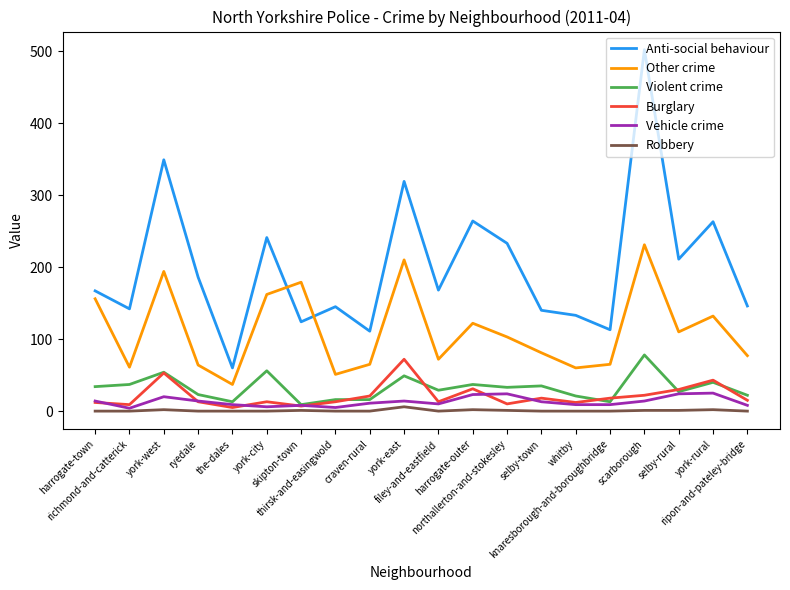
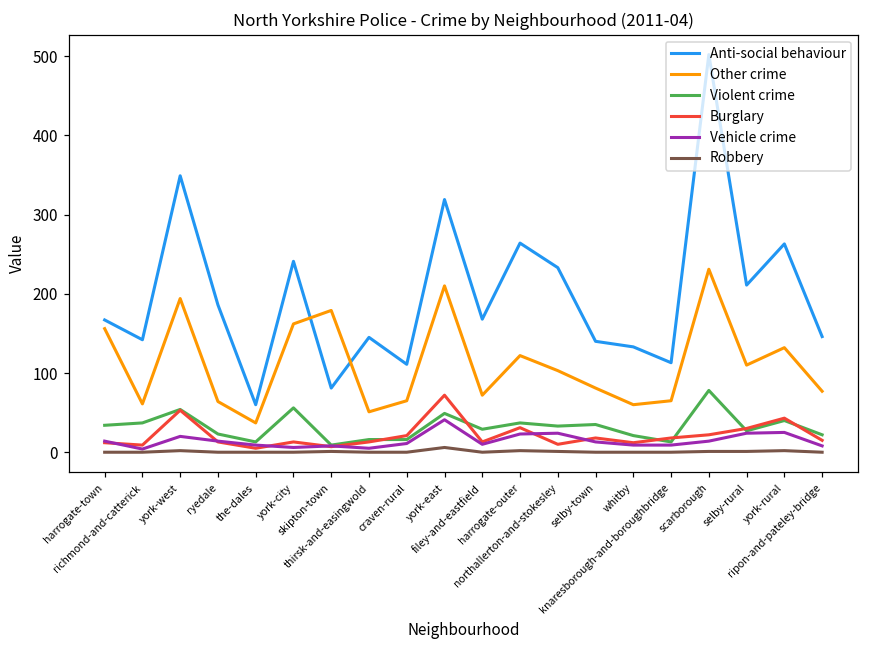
  {
    "Anti-social behaviour": {
      "harrogate-town": 170,
      "richmond-and-catterick": 140,
      "york-west": 350,
      "ryedale": 190,
      "the-dales": 60,
      "york-city": 240,
-     "skipton-town": 120,
+     "skipton-town": 80,
      "thirsk-and-easingwold": 150,
      "craven-rural": 110,
      "york-east": 320,
      "filey-and-eastfield": 170,
      "harrogate-outer": 260,
      "northallerton-and-stokesley": 230,
      "selby-town": 140,
      "whitby": 130,
      "knaresborough-and-boroughbridge": 110,
      "selby-rural": 210,
      "york-rural": 260,
      "ripon-and-pateley-bridge": 150
    },
    "Other crime": {
      "harrogate-town": 160,
      "richmond-and-catterick": 60,
      "york-west": 190,
      "ryedale": 60,
      "the-dales": 40,
      "york-city": 160,
      "skipton-town": 180,
      "thirsk-and-easingwold": 50,
      "craven-rural": 70,
      "york-east": 210,
      "filey-and-eastfield": 70,
      "harrogate-outer": 120,
      "northallerton-and-stokesley": 100,
      "selby-town": 80,
      "whitby": 60,
      "knaresborough-and-boroughbridge": 70,
      "scarborough": 230,
      "selby-rural": 110,
      "york-rural": 130,
      "ripon-and-pateley-bridge": 80
    },
    "Violent crime": {
      "harrogate-town": 30,
      "richmond-and-catterick": 40,
      "ryedale": 20,
      "the-dales": 10,
      "york-city": 60,
      "craven-rural": 20,
      "york-east": 50,
      "filey-and-eastfield": 30,
      "harrogate-outer": 40,
      "northallerton-and-stokesley": 30,
      "selby-town": 40,
      "whitby": 20,
      "knaresborough-and-boroughbridge": 10,
      "scarborough": 80,
      "ripon-and-pateley-bridge": 20
    },
    "Burglary": {
      "richmond-and-catterick": 10,
      "the-dales": 10,
      "york-city": 10,
      "craven-rural": 20,
      "york-east": 70,
      "harrogate-outer": 30,
      "northallerton-and-stokesley": 10,
      "selby-town": 20,
      "knaresborough-and-boroughbridge": 20,
      "scarborough": 20,
      "ripon-and-pateley-bridge": 20
    },
    "Vehicle crime": {
      "richmond-and-catterick": 0,
      "york-west": 20,
      "the-dales": 10,
      "york-city": 10,
      "thirsk-and-easingwold": 10,
      "craven-rural": 10,
-     "york-east": 10,
+     "york-east": 40,
      "harrogate-outer": 20,
      "northallerton-and-stokesley": 20,
      "selby-town": 10,
      "knaresborough-and-boroughbridge": 10,
      "scarborough": 10,
      "york-rural": 30,
      "ripon-and-pateley-bridge": 10
    },
    "Robbery": {
      "harrogate-town": 0,
      "richmond-and-catterick": 0,
      "york-west": 0,
      "ryedale": 0,
      "the-dales": 0,
      "york-city": 0,
      "skipton-town": 0,
      "thirsk-and-easingwold": 0,
      "craven-rural": 0,
      "york-east": 10,
      "filey-and-eastfield": 0,
      "harrogate-outer": 0,
      "northallerton-and-stokesley": 0,
      "selby-town": 0,
      "whitby": 0,
      "knaresborough-and-boroughbridge": 0,
      "scarborough": 0,
      "selby-rural": 0,
      "york-rural": 0,
      "ripon-and-pateley-bridge": 0
    }
  }
